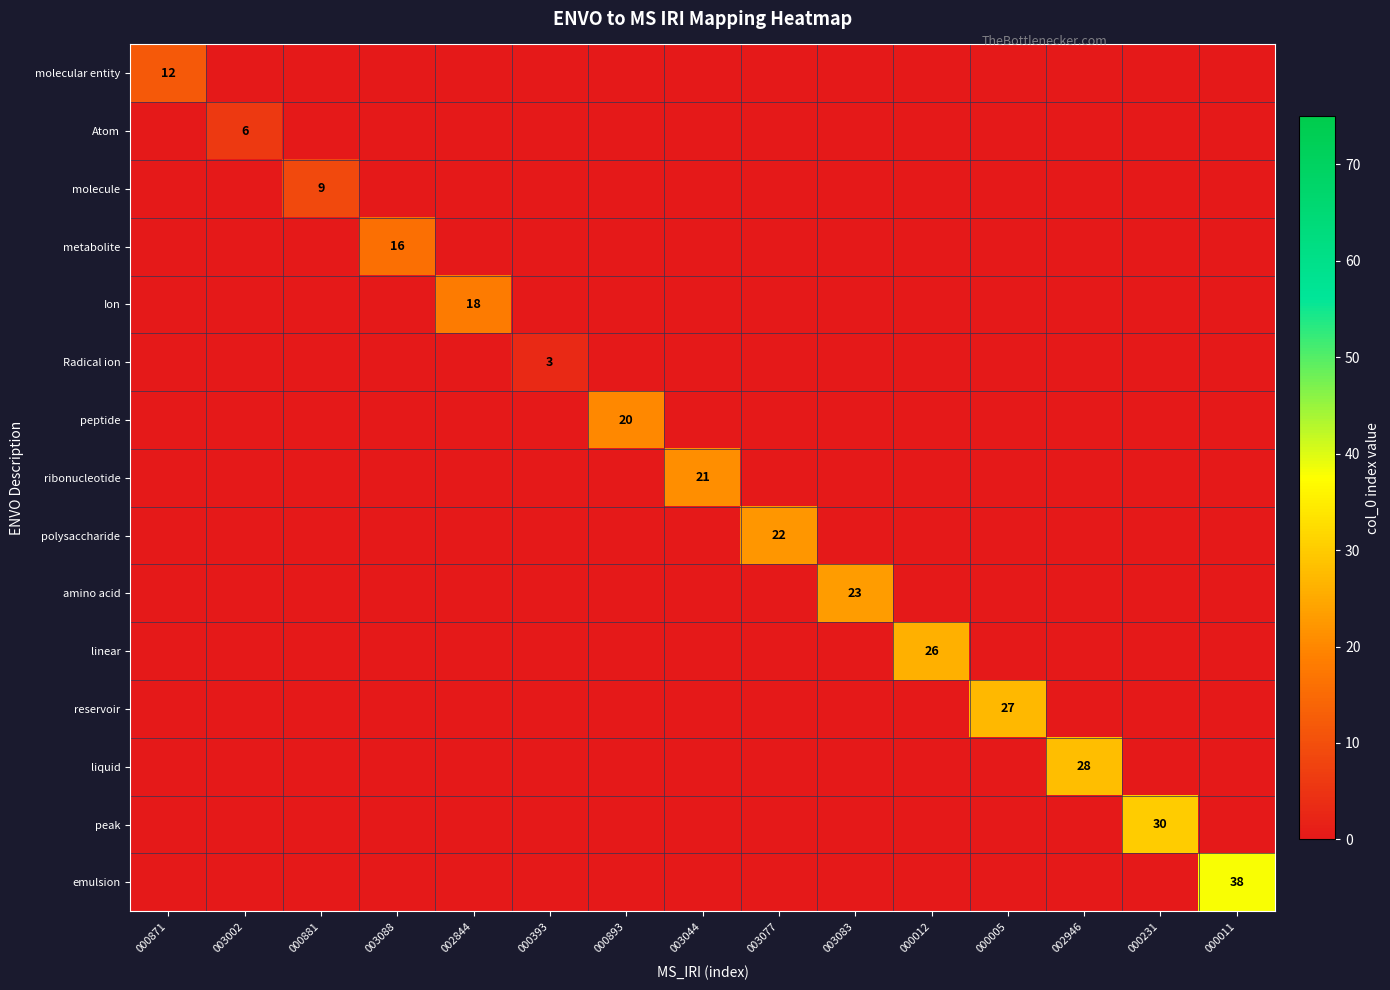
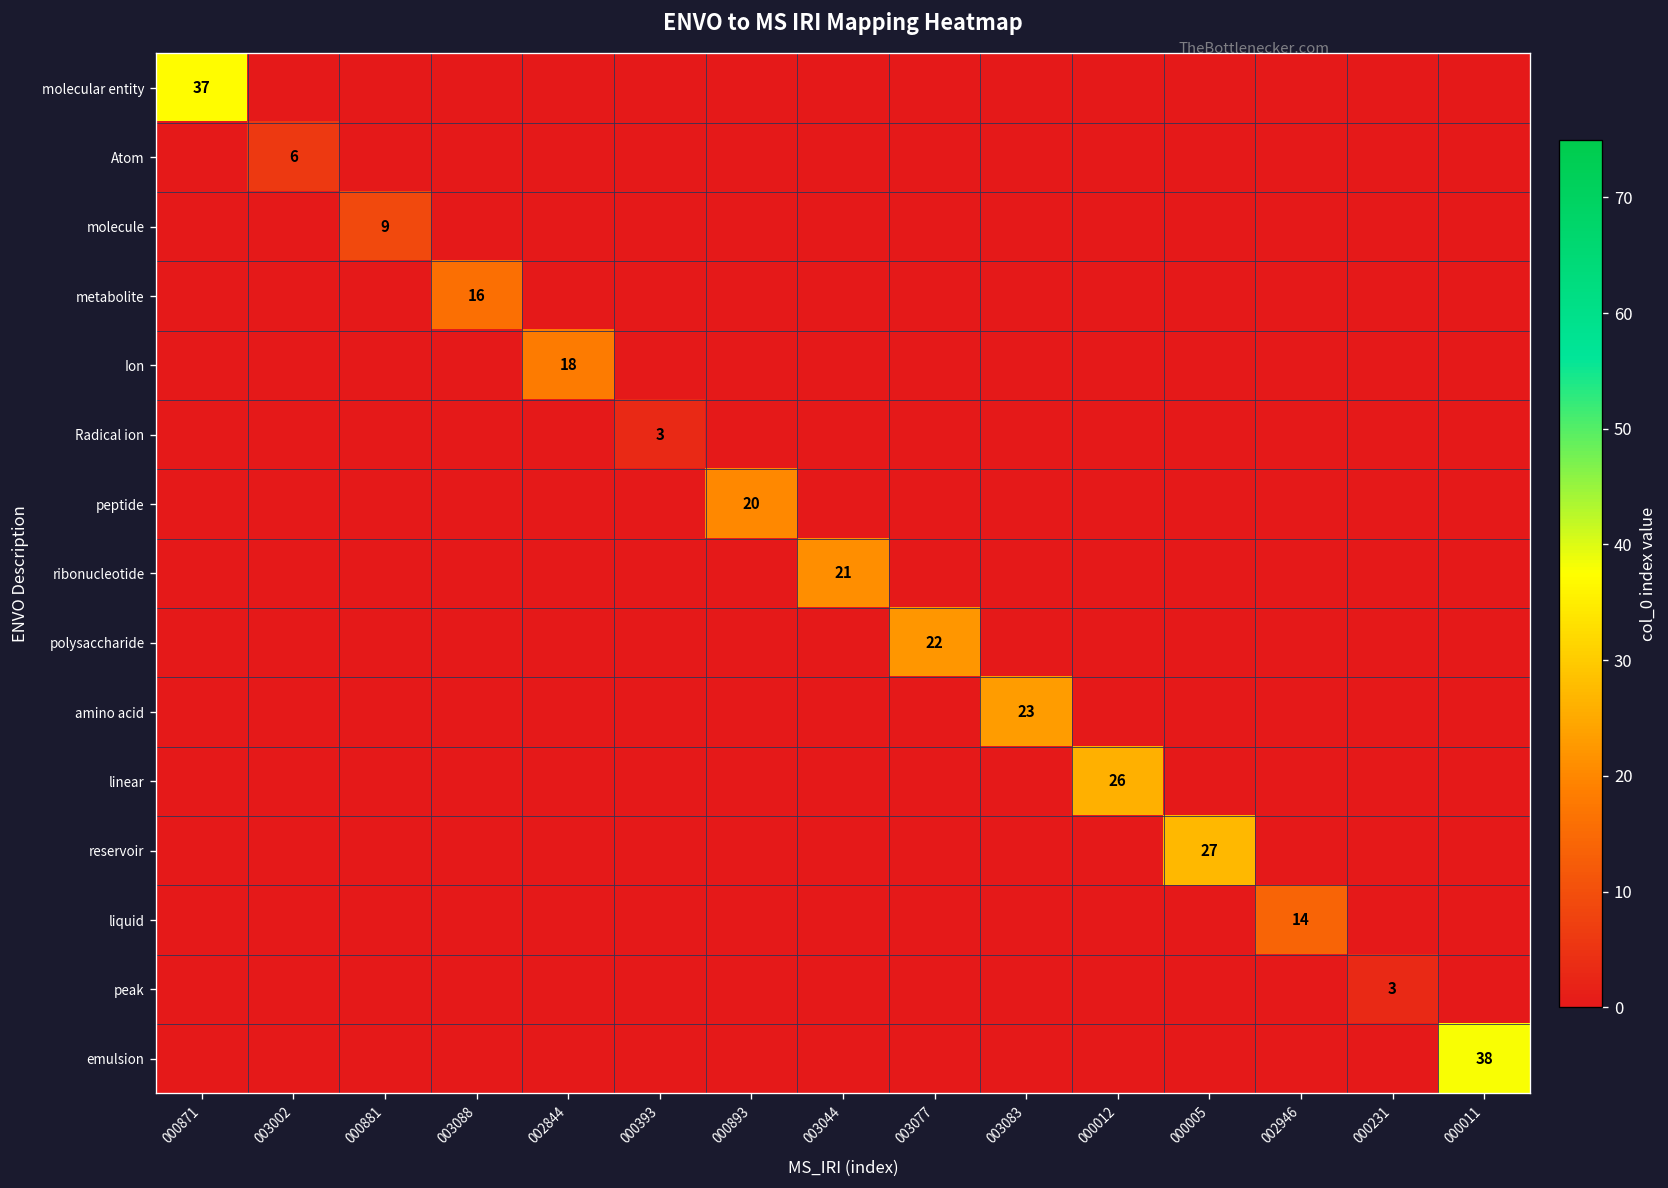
  {
    "molecular entity": {
-     "000871": 12
+     "000871": 37
    },
    "Atom": {
      "003002": 6
    },
    "molecule": {
      "000881": 9
    },
    "metabolite": {
      "003088": 16
    },
    "Ion": {
      "002844": 18
    },
    "Radical ion": {
      "000393": 3
    },
    "peptide": {
      "000893": 20
    },
    "ribonucleotide": {
      "003044": 21
    },
    "polysaccharide": {
      "003077": 22
    },
    "amino acid": {
      "003083": 23
    },
    "linear": {
      "000012": 26
    },
    "reservoir": {
      "000005": 27
    },
    "liquid": {
-     "002946": 28
+     "002946": 14
    },
    "peak": {
-     "000231": 30
+     "000231": 3
    },
    "emulsion": {
      "000011": 38
    }
  }
